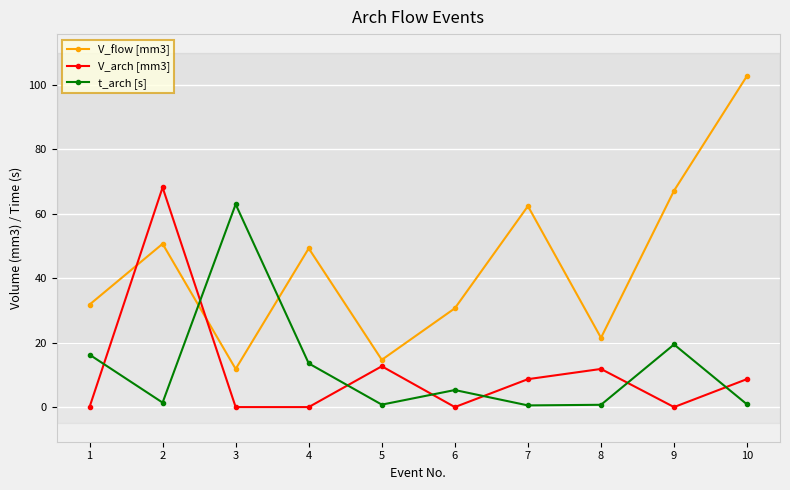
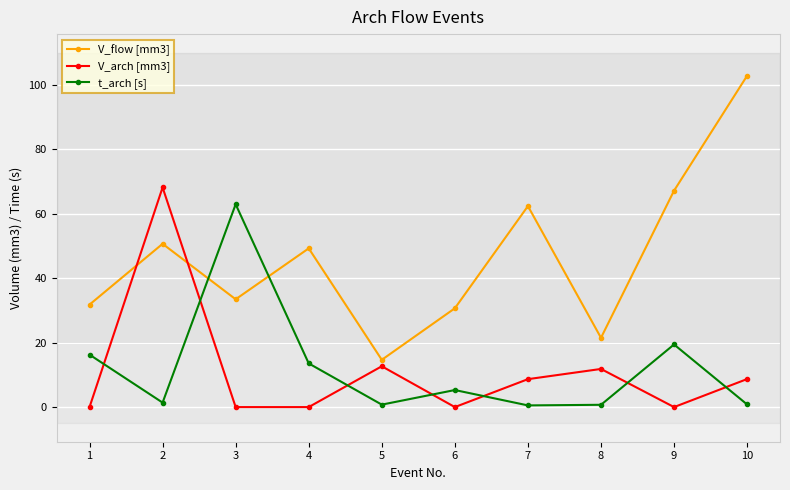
  {
    "V_flow [mm3]": {
      "1": 32,
      "2": 51,
-     "3": 12,
+     "3": 33,
      "4": 49,
      "5": 15,
      "6": 31,
      "7": 62,
      "8": 22,
      "9": 67,
      "10": 103
    },
    "V_arch [mm3]": {
      "1": 0,
      "2": 68,
      "3": 0,
      "4": 0,
      "5": 13,
      "6": 0,
      "7": 9,
      "8": 12,
      "9": 0,
      "10": 9
    },
    "t_arch [s]": {
      "1": 16,
      "2": 1,
      "3": 63,
      "4": 14,
      "5": 1,
      "6": 5,
      "7": 1,
      "8": 1,
      "9": 19,
      "10": 1
    }
  }
